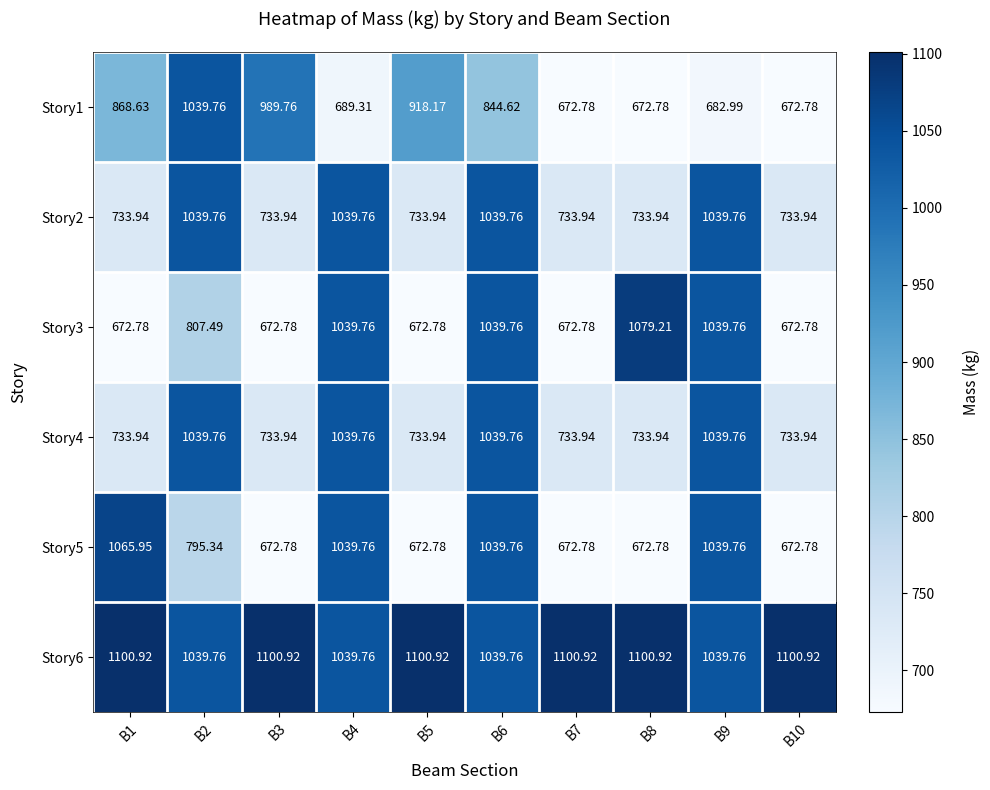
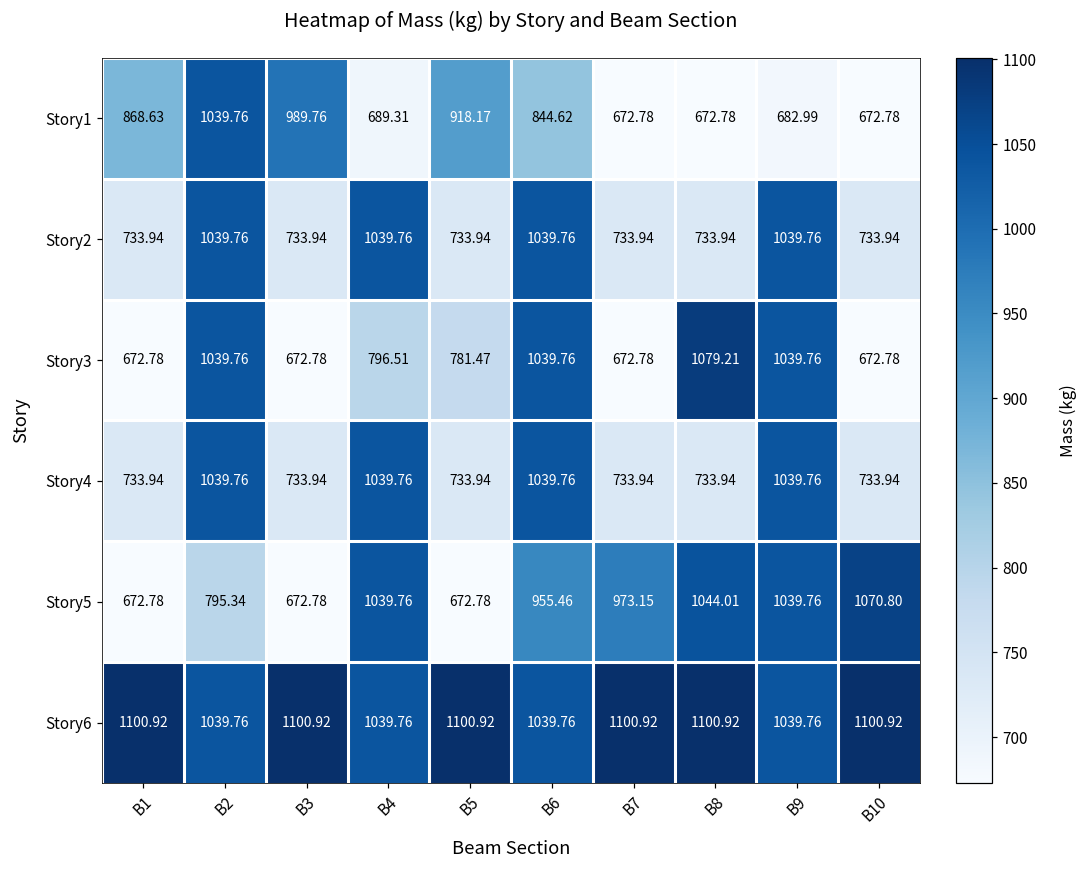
  {
    "Story1": {
      "B1": 868.63,
      "B2": 1039.76,
      "B3": 989.76,
      "B4": 689.31,
      "B5": 918.17,
      "B6": 844.62,
      "B7": 672.78,
      "B8": 672.78,
      "B9": 682.99,
      "B10": 672.78
    },
    "Story2": {
      "B1": 733.94,
      "B2": 1039.76,
      "B3": 733.94,
      "B4": 1039.76,
      "B5": 733.94,
      "B6": 1039.76,
      "B7": 733.94,
      "B8": 733.94,
      "B9": 1039.76,
      "B10": 733.94
    },
    "Story3": {
      "B1": 672.78,
-     "B2": 807.49,
+     "B2": 1039.76,
      "B3": 672.78,
-     "B4": 1039.76,
-     "B5": 672.78,
+     "B4": 796.51,
+     "B5": 781.47,
      "B6": 1039.76,
      "B7": 672.78,
      "B8": 1079.21,
      "B9": 1039.76,
      "B10": 672.78
    },
    "Story4": {
      "B1": 733.94,
      "B2": 1039.76,
      "B3": 733.94,
      "B4": 1039.76,
      "B5": 733.94,
      "B6": 1039.76,
      "B7": 733.94,
      "B8": 733.94,
      "B9": 1039.76,
      "B10": 733.94
    },
    "Story5": {
-     "B1": 1065.95,
+     "B1": 672.78,
      "B2": 795.34,
      "B3": 672.78,
      "B4": 1039.76,
      "B5": 672.78,
-     "B6": 1039.76,
-     "B7": 672.78,
-     "B8": 672.78,
+     "B6": 955.46,
+     "B7": 973.15,
+     "B8": 1044.01,
      "B9": 1039.76,
-     "B10": 672.78
+     "B10": 1070.80
    },
    "Story6": {
      "B1": 1100.92,
      "B2": 1039.76,
      "B3": 1100.92,
      "B4": 1039.76,
      "B5": 1100.92,
      "B6": 1039.76,
      "B7": 1100.92,
      "B8": 1100.92,
      "B9": 1039.76,
      "B10": 1100.92
    }
  }
